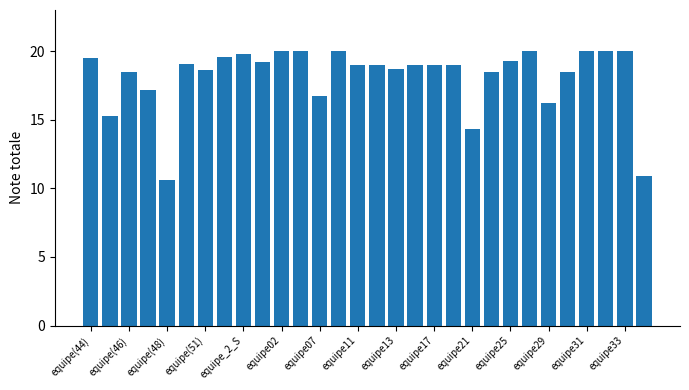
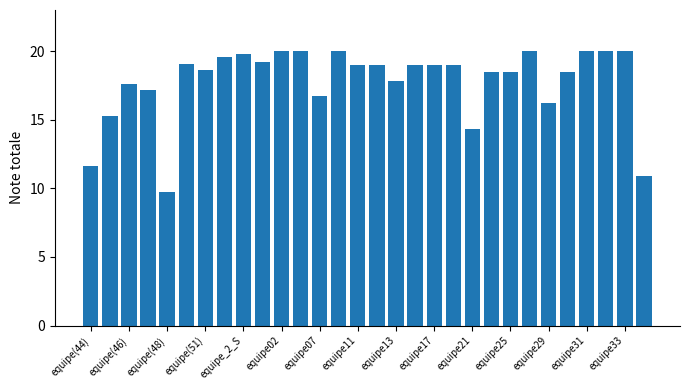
  {
-   "equipe(44)": 19.5,
-   "equipe(46)": 18.5,
-   "equipe(48)": 10.6,
+   "equipe(44)": 11.6,
+   "equipe(46)": 17.6,
+   "equipe(48)": 9.7,
    "equipe(51)": 18.6,
    "equipe_2_S": 19.8,
    "equipe02": 20.0,
    "equipe07": 16.7,
    "equipe11": 19.0,
-   "equipe13": 18.7,
+   "equipe13": 17.8,
    "equipe17": 19.0,
    "equipe21": 14.3,
-   "equipe25": 19.3,
+   "equipe25": 18.5,
    "equipe29": 16.2,
    "equipe31": 20.0,
    "equipe33": 20.0
  }
